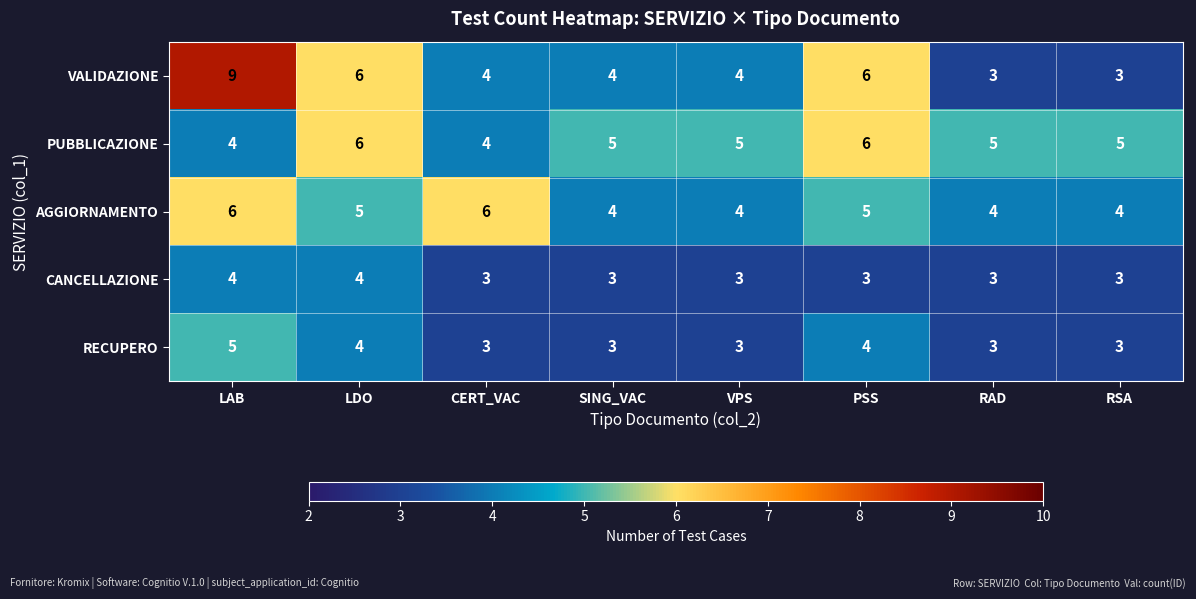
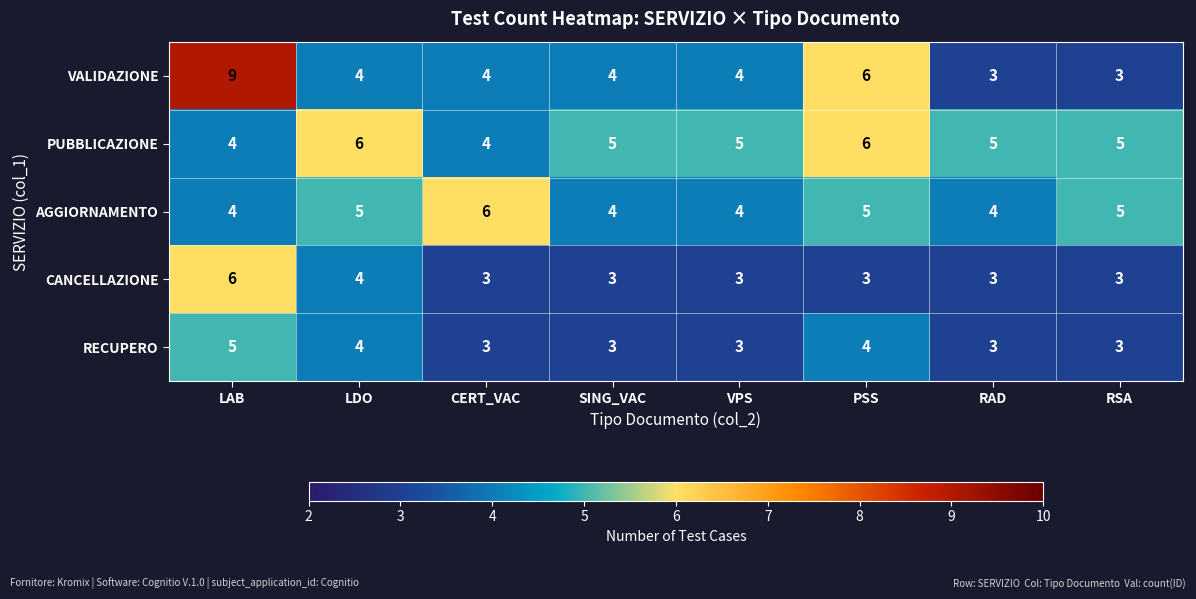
  {
    "VALIDAZIONE": {
      "LAB": 9,
-     "LDO": 6,
+     "LDO": 4,
      "CERT_VAC": 4,
      "SING_VAC": 4,
      "VPS": 4,
      "PSS": 6,
      "RAD": 3,
      "RSA": 3
    },
    "PUBBLICAZIONE": {
      "LAB": 4,
      "LDO": 6,
      "CERT_VAC": 4,
      "SING_VAC": 5,
      "VPS": 5,
      "PSS": 6,
      "RAD": 5,
      "RSA": 5
    },
    "AGGIORNAMENTO": {
-     "LAB": 6,
+     "LAB": 4,
      "LDO": 5,
      "CERT_VAC": 6,
      "SING_VAC": 4,
      "VPS": 4,
      "PSS": 5,
      "RAD": 4,
-     "RSA": 4
+     "RSA": 5
    },
    "CANCELLAZIONE": {
-     "LAB": 4,
+     "LAB": 6,
      "LDO": 4,
      "CERT_VAC": 3,
      "SING_VAC": 3,
      "VPS": 3,
      "PSS": 3,
      "RAD": 3,
      "RSA": 3
    },
    "RECUPERO": {
      "LAB": 5,
      "LDO": 4,
      "CERT_VAC": 3,
      "SING_VAC": 3,
      "VPS": 3,
      "PSS": 4,
      "RAD": 3,
      "RSA": 3
    }
  }
